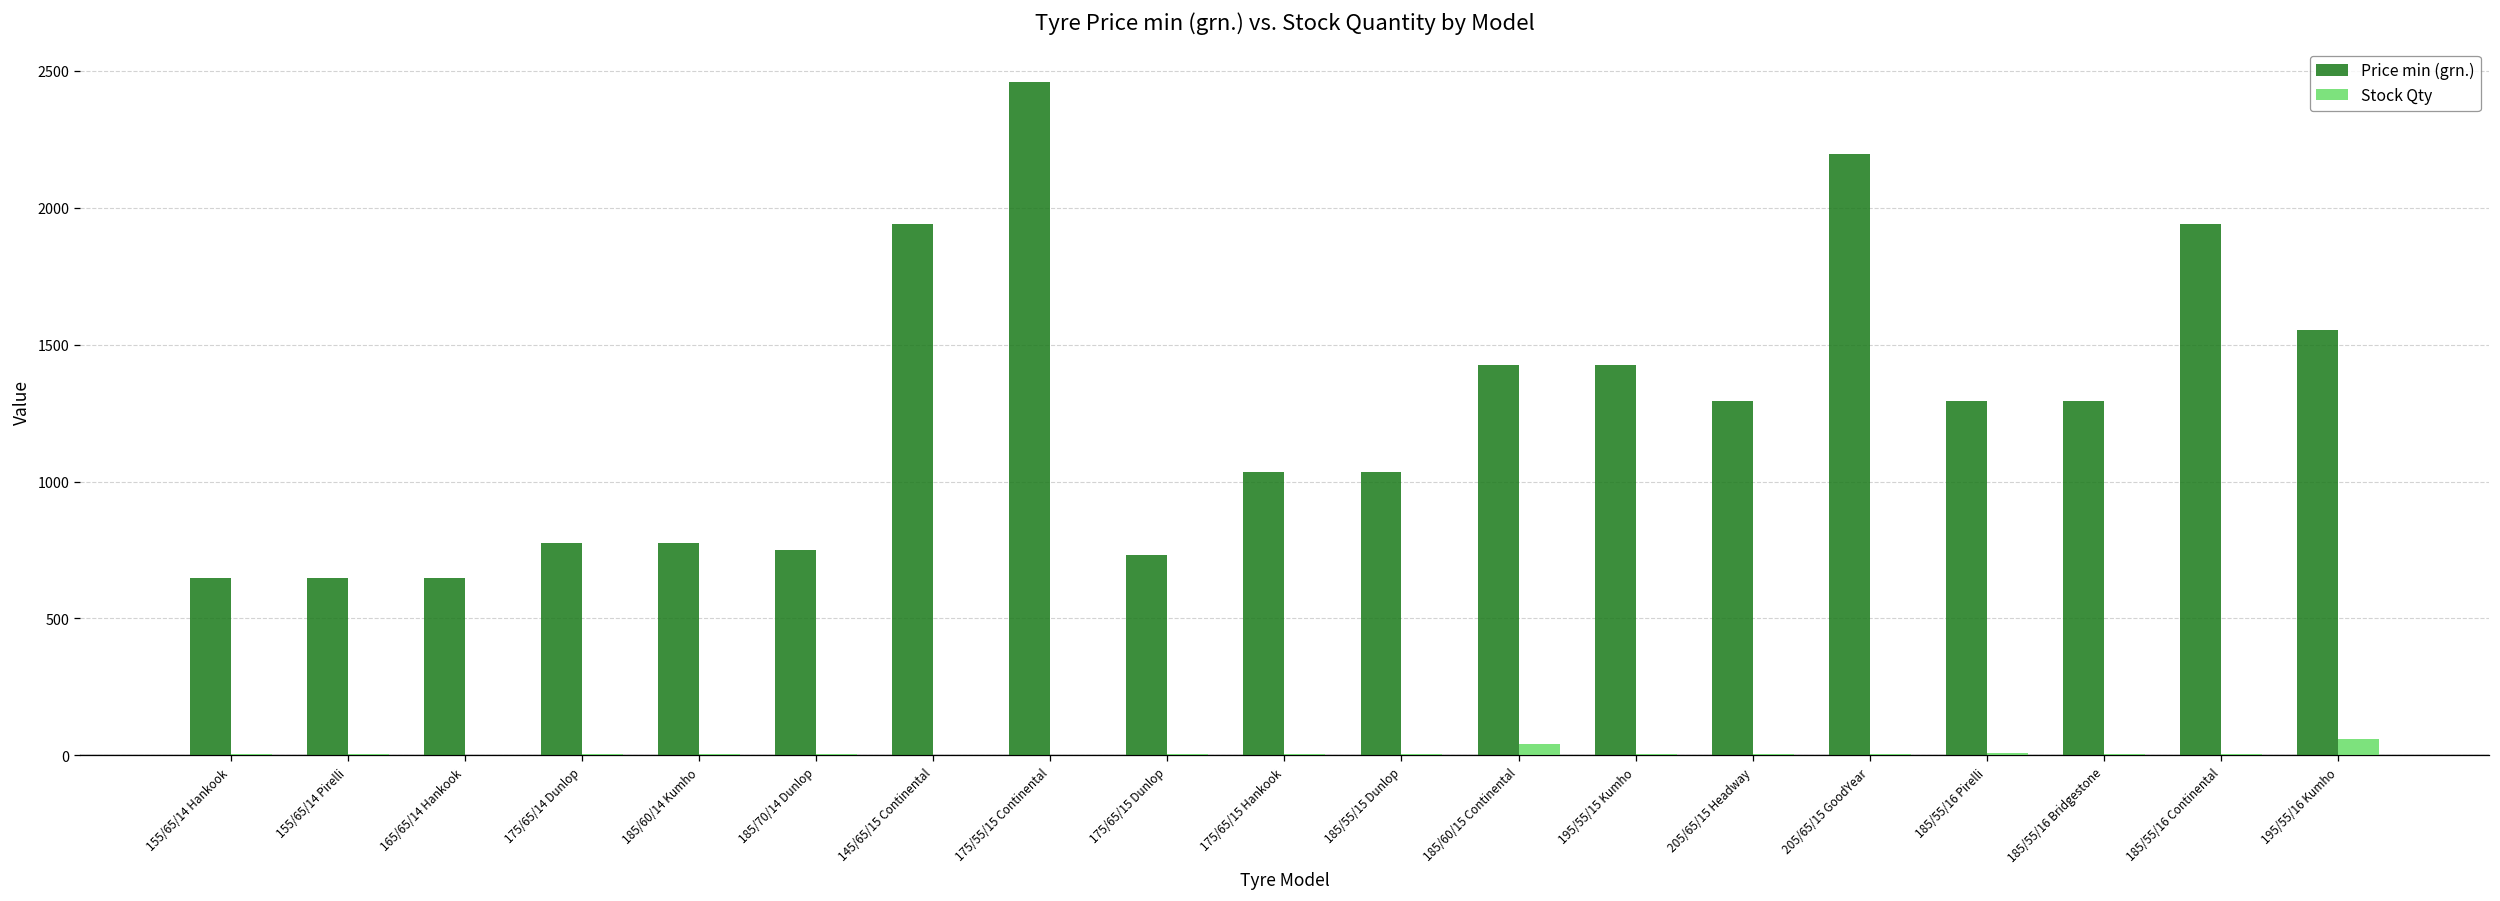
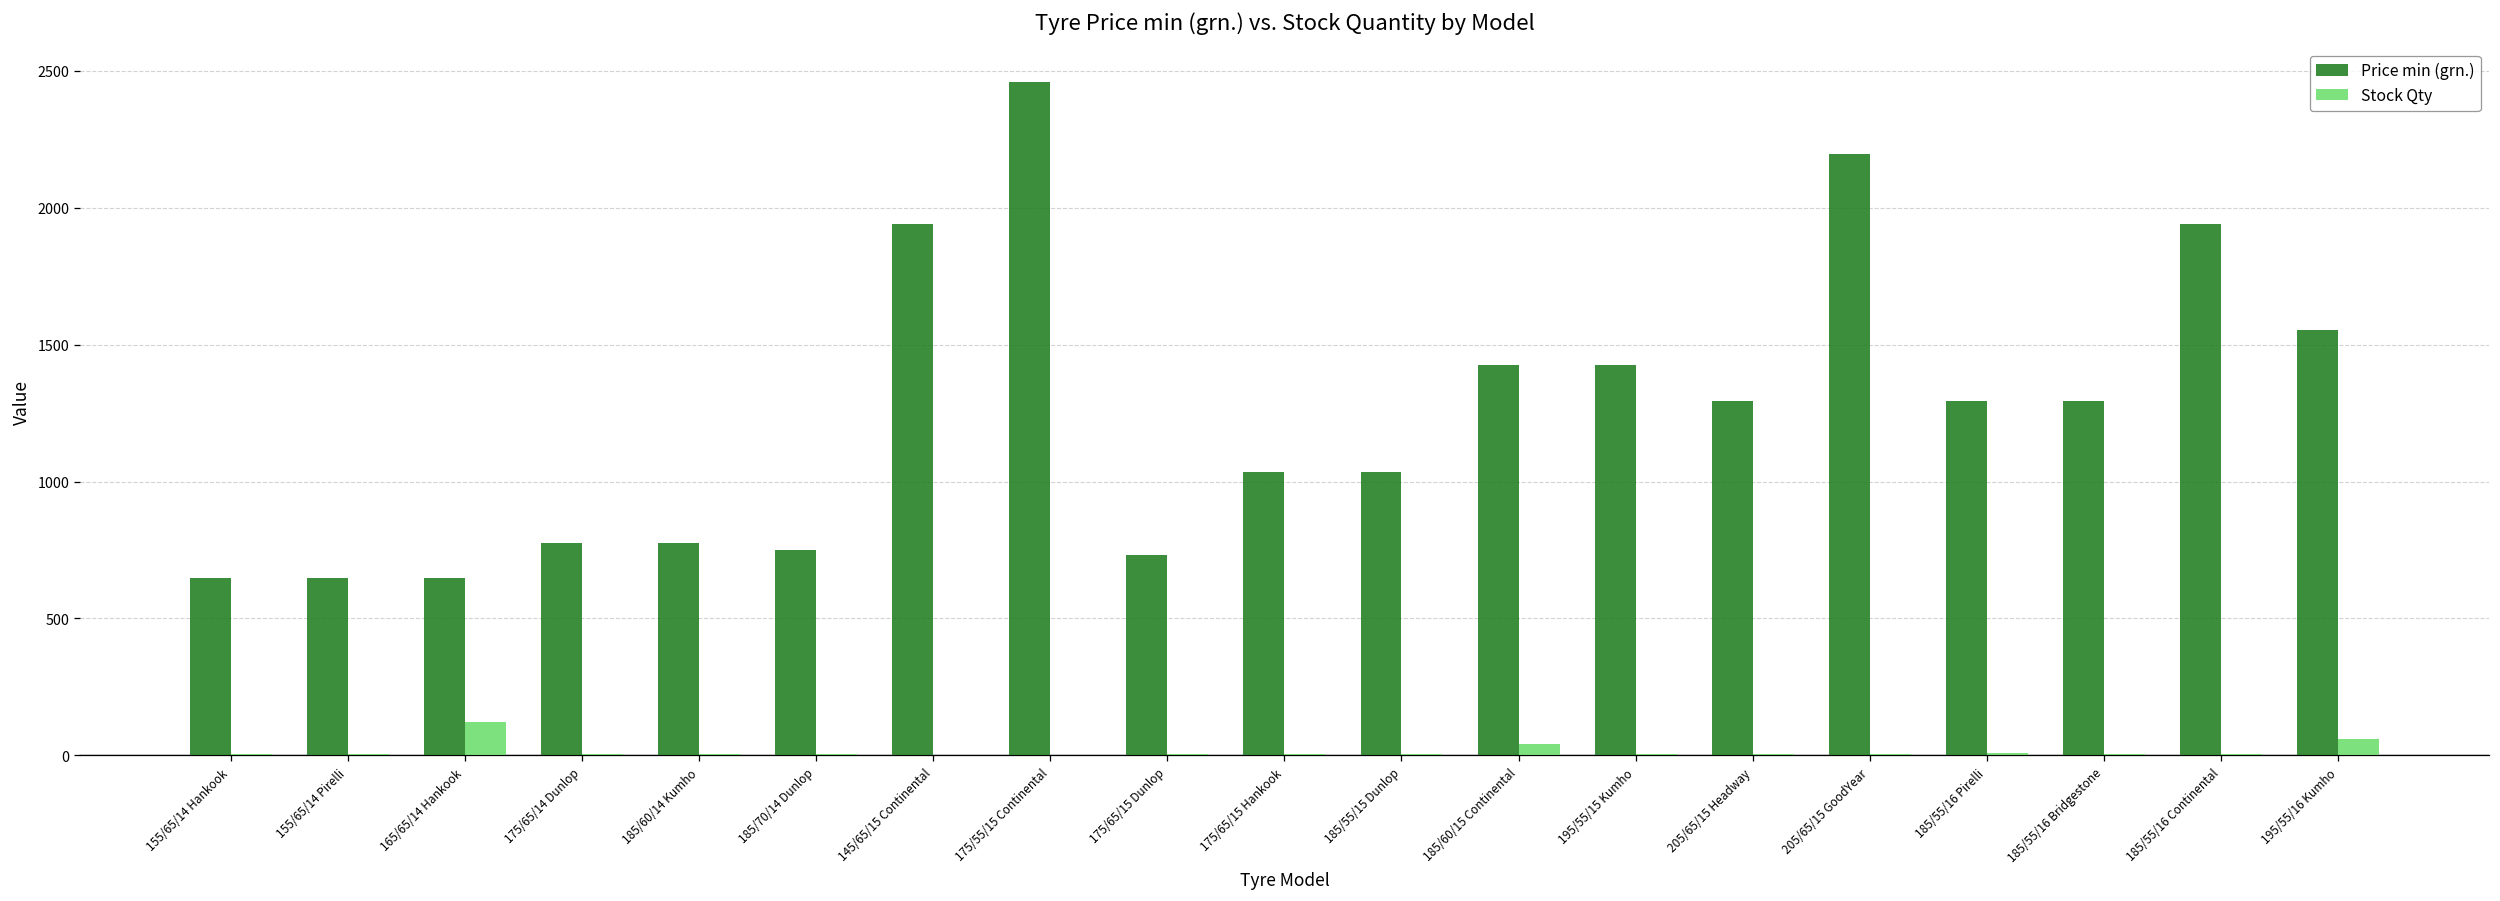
  {
    "Price min (grn.)": {
      "155/65/14 Hankook": 650,
      "155/65/14 Pirelli": 650,
      "165/65/14 Hankook": 650,
      "175/65/14 Dunlop": 780,
      "185/60/14 Kumho": 780,
      "185/70/14 Dunlop": 750,
      "145/65/15 Continental": 1940,
      "175/55/15 Continental": 2460,
      "175/65/15 Dunlop": 730,
      "175/65/15 Hankook": 1040,
      "185/55/15 Dunlop": 1040,
      "185/60/15 Continental": 1420,
      "195/55/15 Kumho": 1420,
      "205/65/15 Headway": 1300,
      "205/65/15 GoodYear": 2200,
      "185/55/16 Pirelli": 1300,
      "185/55/16 Bridgestone": 1300,
      "185/55/16 Continental": 1940,
      "195/55/16 Kumho": 1550
    },
    "Stock Qty": {
-     "165/65/14 Hankook": 0,
+     "165/65/14 Hankook": 120,
      "185/60/15 Continental": 40,
      "195/55/16 Kumho": 60
    }
  }
